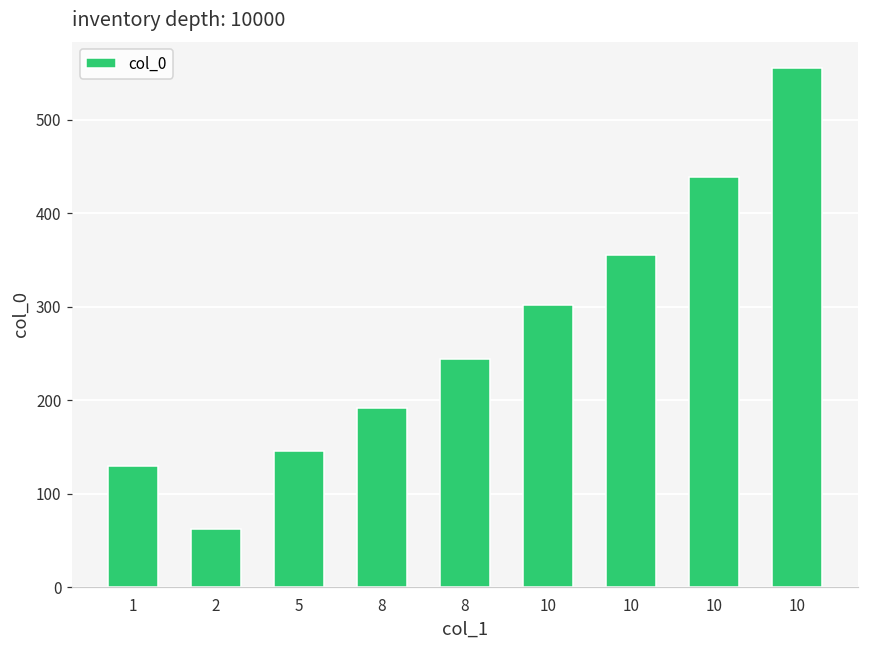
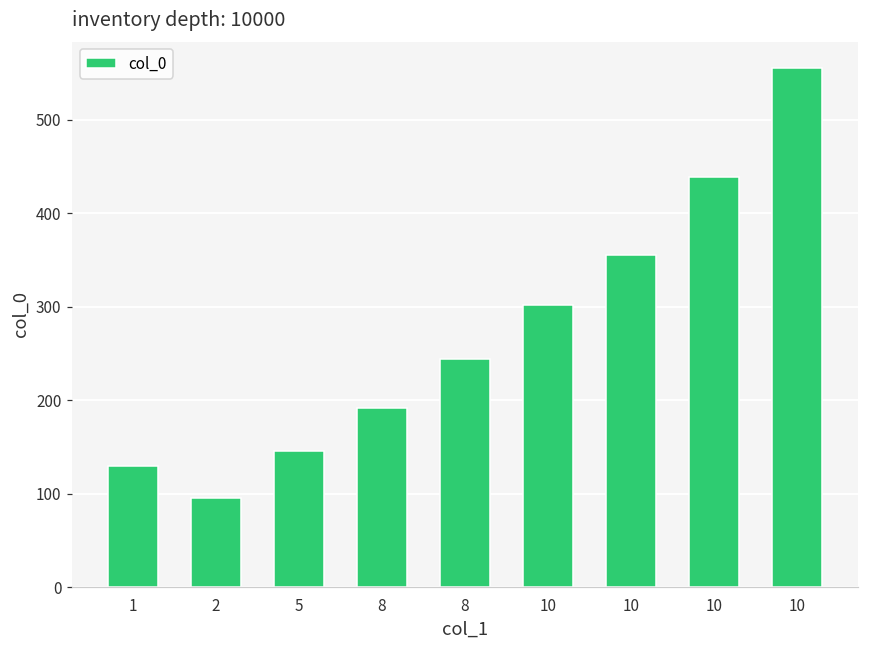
  {
    "1": 130,
-   "2": 60,
+   "2": 100,
    "5": 150
  }
